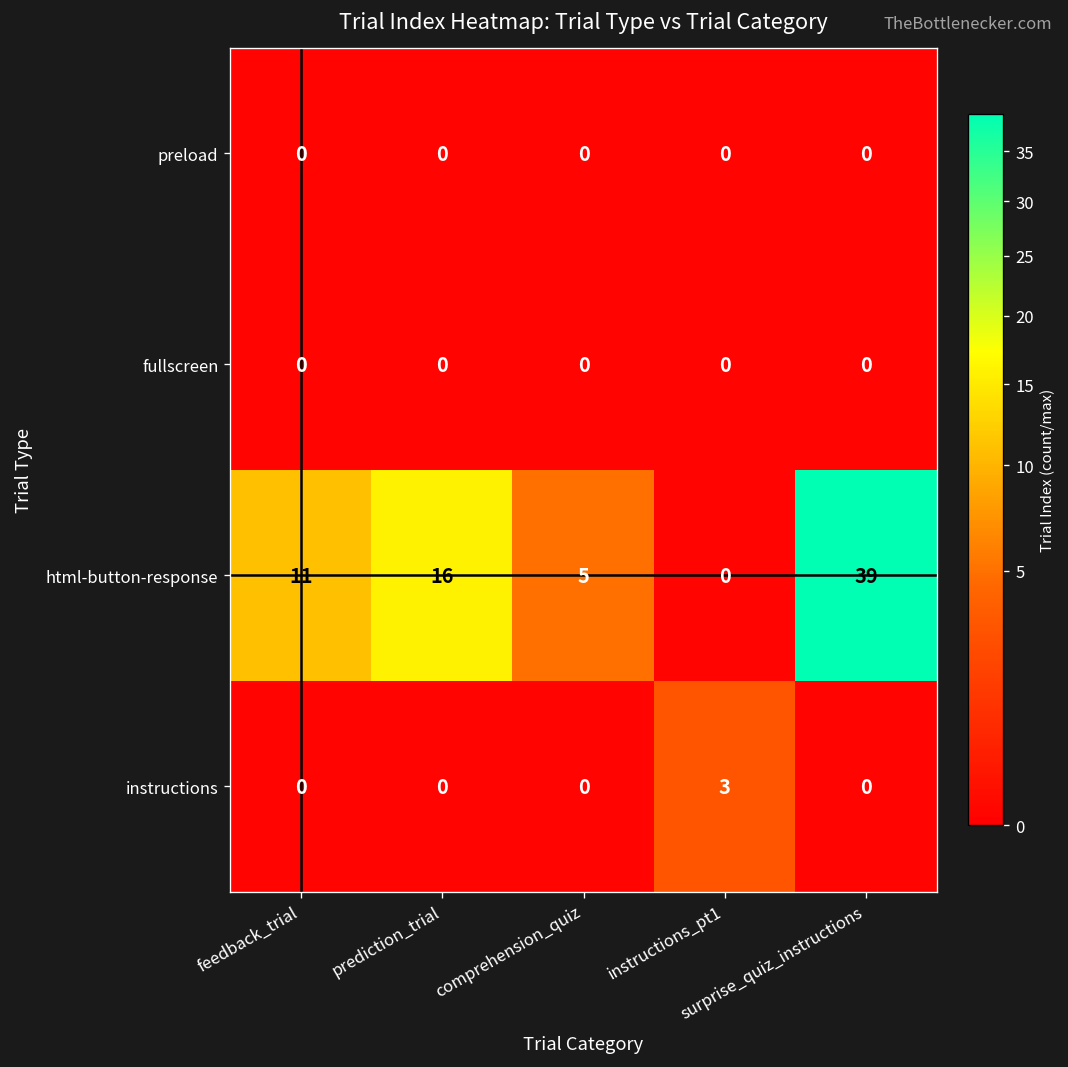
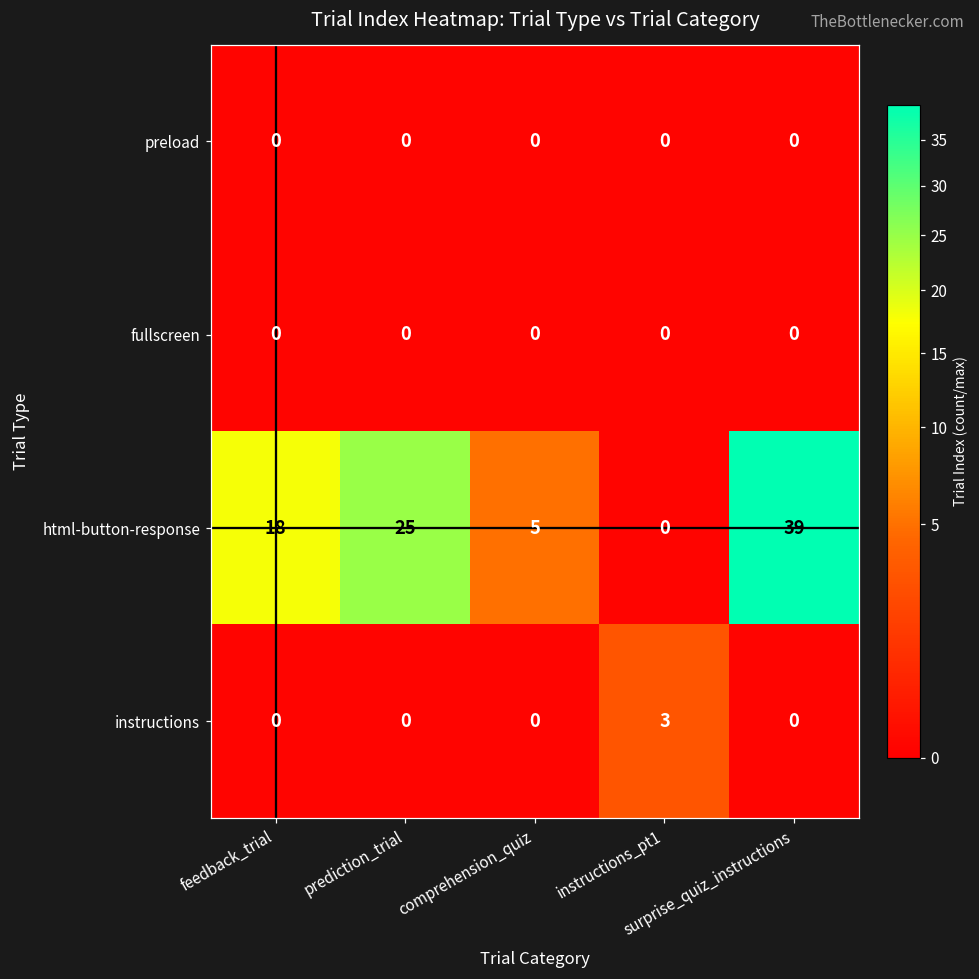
  {
    "preload": {
      "feedback_trial": 0,
      "prediction_trial": 0,
      "comprehension_quiz": 0,
      "instructions_pt1": 0,
      "surprise_quiz_instructions": 0
    },
    "fullscreen": {
      "feedback_trial": 0,
      "prediction_trial": 0,
      "comprehension_quiz": 0,
      "instructions_pt1": 0,
      "surprise_quiz_instructions": 0
    },
    "html-button-response": {
-     "feedback_trial": 11,
-     "prediction_trial": 16,
+     "feedback_trial": 18,
+     "prediction_trial": 25,
      "comprehension_quiz": 5,
      "instructions_pt1": 0,
      "surprise_quiz_instructions": 39
    },
    "instructions": {
      "feedback_trial": 0,
      "prediction_trial": 0,
      "comprehension_quiz": 0,
      "instructions_pt1": 3,
      "surprise_quiz_instructions": 0
    }
  }
